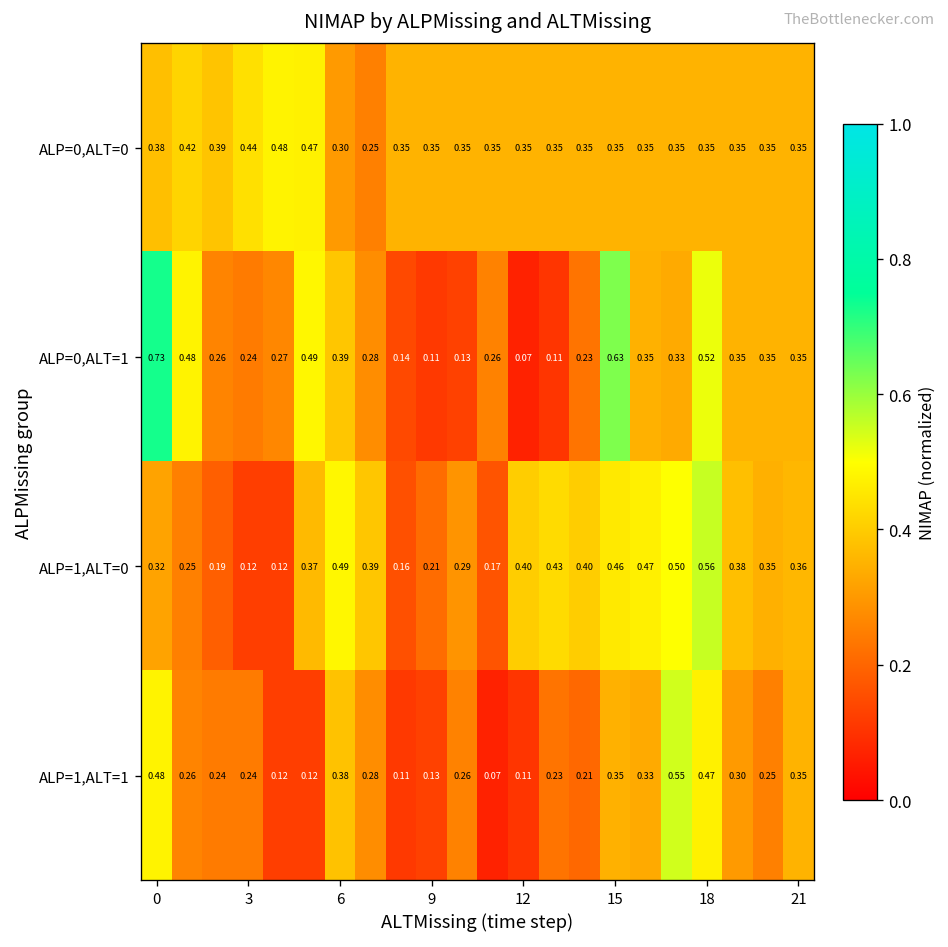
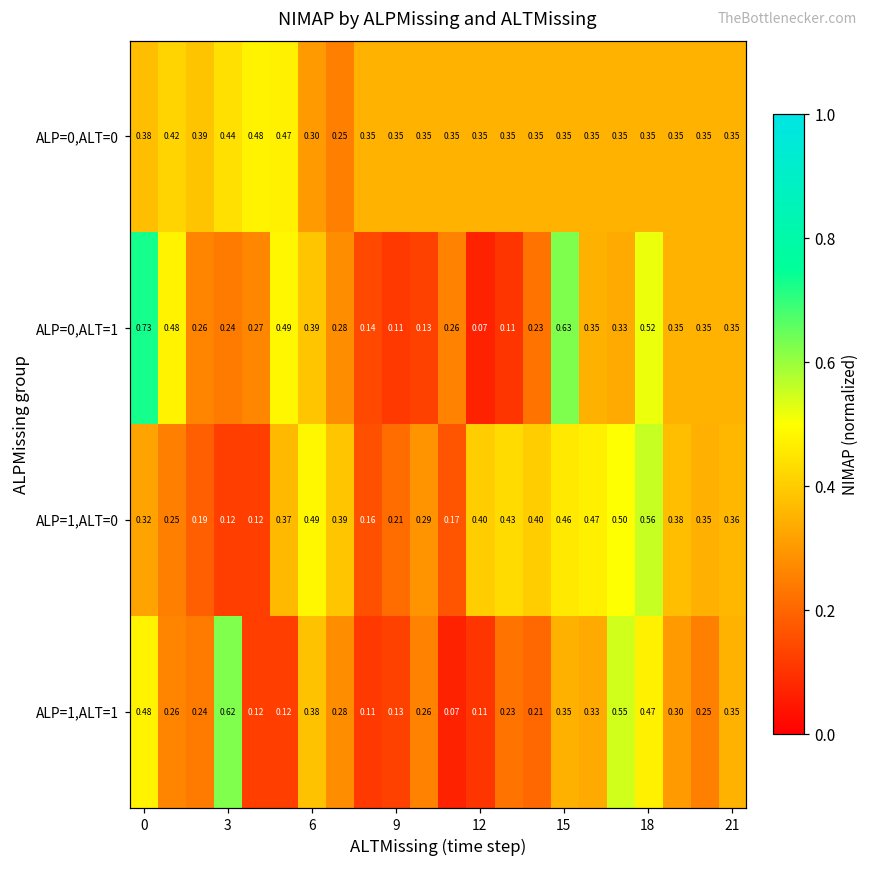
  {
    "ALP=0,ALT=0": {
      "0": 0.38,
      "3": 0.44,
      "6": 0.30,
      "9": 0.35,
      "12": 0.35,
      "15": 0.35,
      "18": 0.35,
      "21": 0.35
    },
    "ALP=0,ALT=1": {
      "0": 0.73,
      "3": 0.24,
      "6": 0.39,
      "9": 0.11,
      "12": 0.07,
      "15": 0.63,
      "18": 0.52,
      "21": 0.35
    },
    "ALP=1,ALT=0": {
      "0": 0.32,
      "3": 0.12,
      "6": 0.49,
      "9": 0.21,
      "12": 0.40,
      "15": 0.46,
      "18": 0.56,
      "21": 0.36
    },
    "ALP=1,ALT=1": {
      "0": 0.48,
-     "3": 0.24,
+     "3": 0.62,
      "6": 0.38,
      "9": 0.13,
      "12": 0.11,
      "15": 0.35,
      "18": 0.47,
      "21": 0.35
    }
  }
